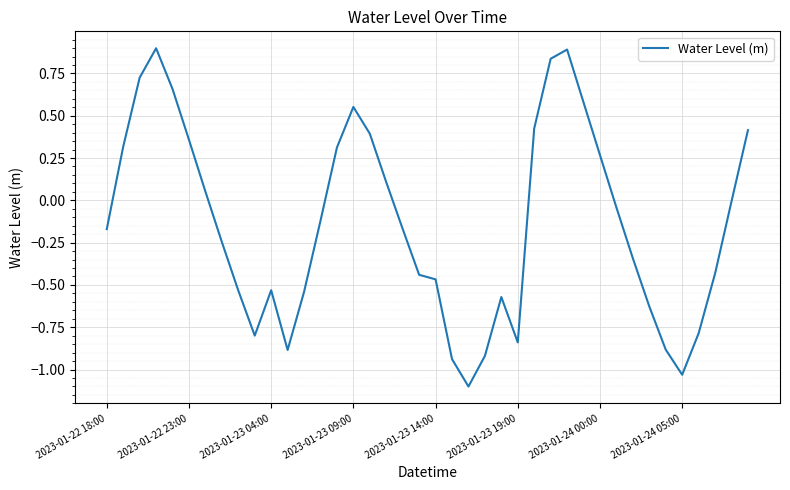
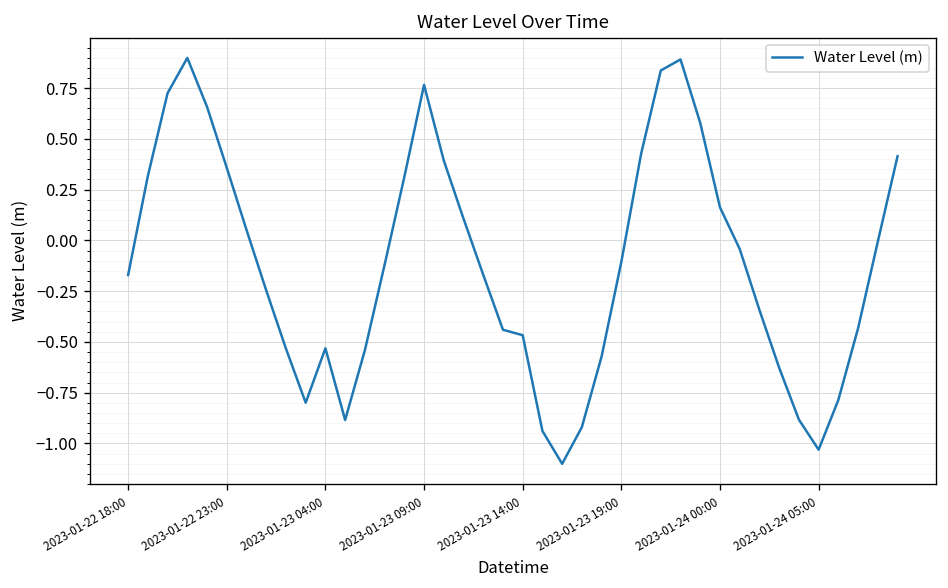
  {
    "2023-01-22 18:00": -0.17,
    "2023-01-22 23:00": 0.36,
    "2023-01-23 04:00": -0.53,
-   "2023-01-23 09:00": 0.55,
+   "2023-01-23 09:00": 0.77,
    "2023-01-23 14:00": -0.47,
-   "2023-01-23 19:00": -0.84,
-   "2023-01-24 00:00": 0.27,
+   "2023-01-23 19:00": -0.11,
+   "2023-01-24 00:00": 0.16,
    "2023-01-24 05:00": -1.03
  }
